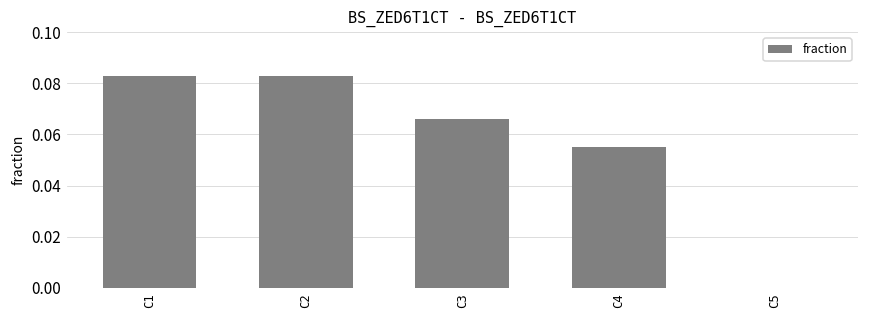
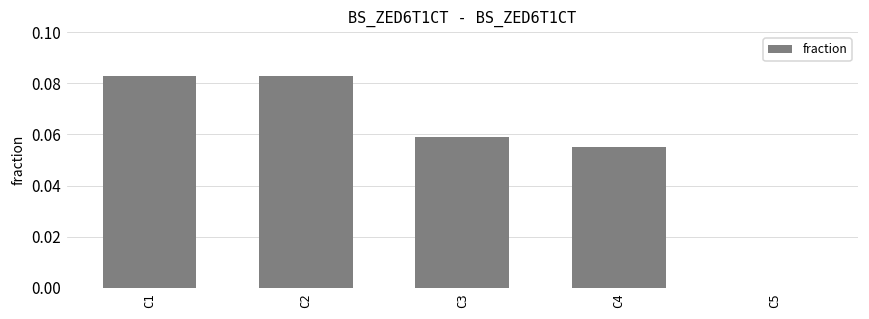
  {
    "C1": 0.083,
    "C2": 0.083,
-   "C3": 0.066,
+   "C3": 0.059,
    "C4": 0.055,
    "C5": 0.000
  }
